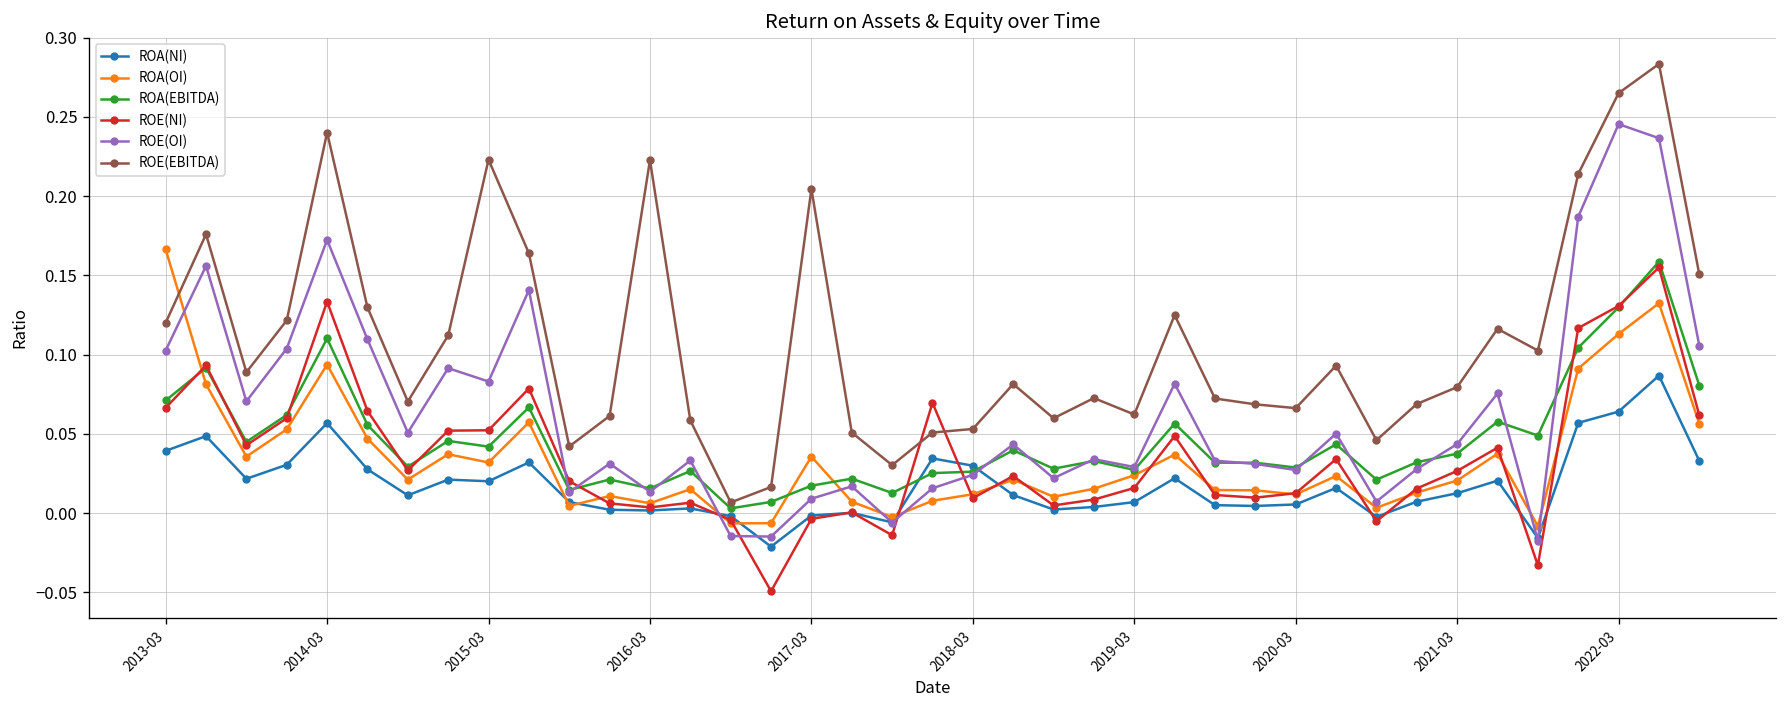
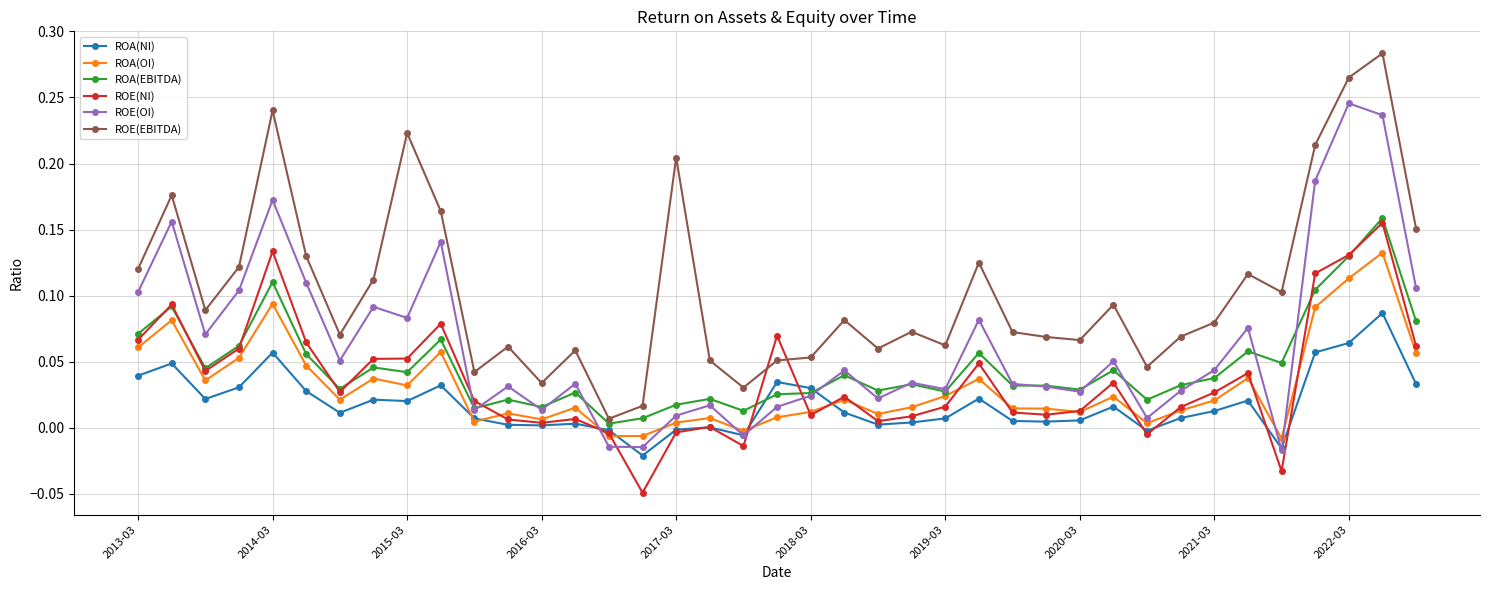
  {
    "ROA(NI)": {
      "2013-03": 0.039,
      "2014-03": 0.057,
      "2015-03": 0.020,
      "2016-03": 0.002,
      "2017-03": -0.002,
      "2018-03": 0.030,
      "2019-03": 0.007,
      "2020-03": 0.005,
      "2021-03": 0.013,
      "2022-03": 0.064
    },
    "ROA(OI)": {
-     "2013-03": 0.166,
+     "2013-03": 0.061,
      "2014-03": 0.094,
      "2015-03": 0.032,
      "2016-03": 0.006,
-     "2017-03": 0.036,
+     "2017-03": 0.004,
      "2018-03": 0.012,
      "2019-03": 0.024,
      "2021-03": 0.021,
      "2022-03": 0.113
    },
    "ROA(EBITDA)": {
      "2013-03": 0.071,
      "2014-03": 0.110,
      "2015-03": 0.042,
      "2016-03": 0.016,
      "2017-03": 0.017,
      "2018-03": 0.026,
      "2021-03": 0.038
    },
    "ROE(NI)": {
      "2013-03": 0.066,
      "2014-03": 0.133,
      "2015-03": 0.052,
      "2016-03": 0.004,
      "2017-03": -0.004,
      "2018-03": 0.009,
      "2019-03": 0.016,
      "2021-03": 0.027
    },
    "ROE(OI)": {
      "2013-03": 0.103,
      "2014-03": 0.172,
      "2015-03": 0.083,
      "2016-03": 0.013,
      "2017-03": 0.009,
      "2018-03": 0.024,
      "2021-03": 0.044,
      "2022-03": 0.246
    },
    "ROE(EBITDA)": {
      "2013-03": 0.120,
      "2014-03": 0.240,
      "2015-03": 0.223,
-     "2016-03": 0.223,
+     "2016-03": 0.034,
      "2017-03": 0.205,
      "2018-03": 0.053,
      "2019-03": 0.062,
      "2020-03": 0.066,
      "2021-03": 0.080,
      "2022-03": 0.265
    }
  }
